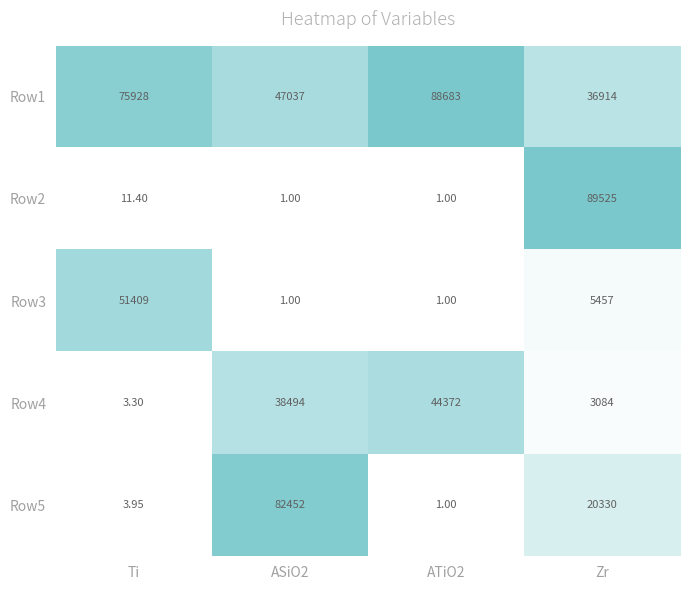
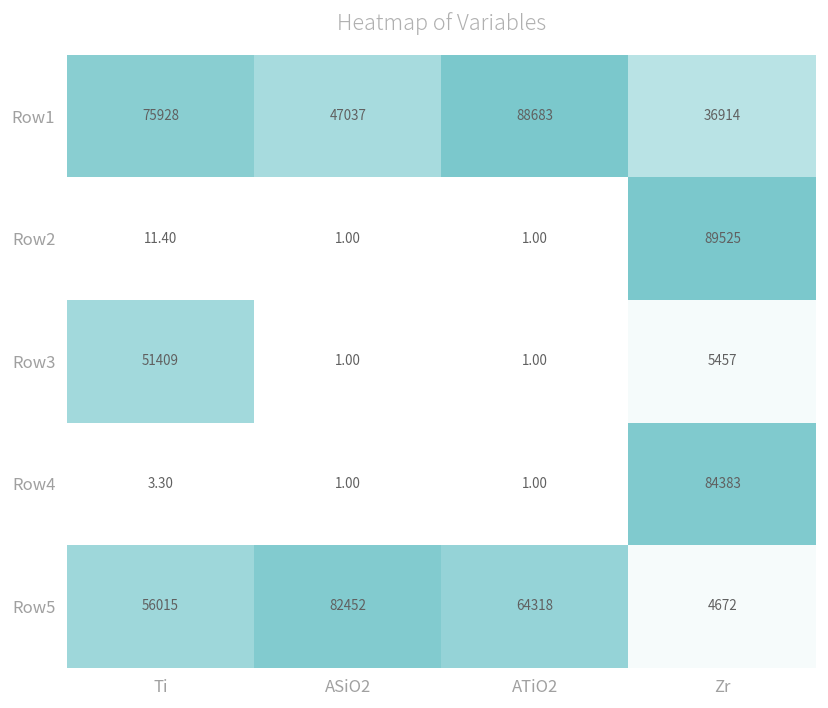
  {
    "Row1": {
      "Ti": 75928,
      "ASiO2": 47037,
      "ATiO2": 88683,
      "Zr": 36914
    },
    "Row2": {
      "Ti": 11.40,
      "ASiO2": 1.00,
      "ATiO2": 1.00,
      "Zr": 89525
    },
    "Row3": {
      "Ti": 51409,
      "ASiO2": 1.00,
      "ATiO2": 1.00,
      "Zr": 5457
    },
    "Row4": {
      "Ti": 3.30,
-     "ASiO2": 38494,
-     "ATiO2": 44372,
-     "Zr": 3084
+     "ASiO2": 1.00,
+     "ATiO2": 1.00,
+     "Zr": 84383
    },
    "Row5": {
-     "Ti": 3.95,
+     "Ti": 56015,
      "ASiO2": 82452,
-     "ATiO2": 1.00,
-     "Zr": 20330
+     "ATiO2": 64318,
+     "Zr": 4672
    }
  }
